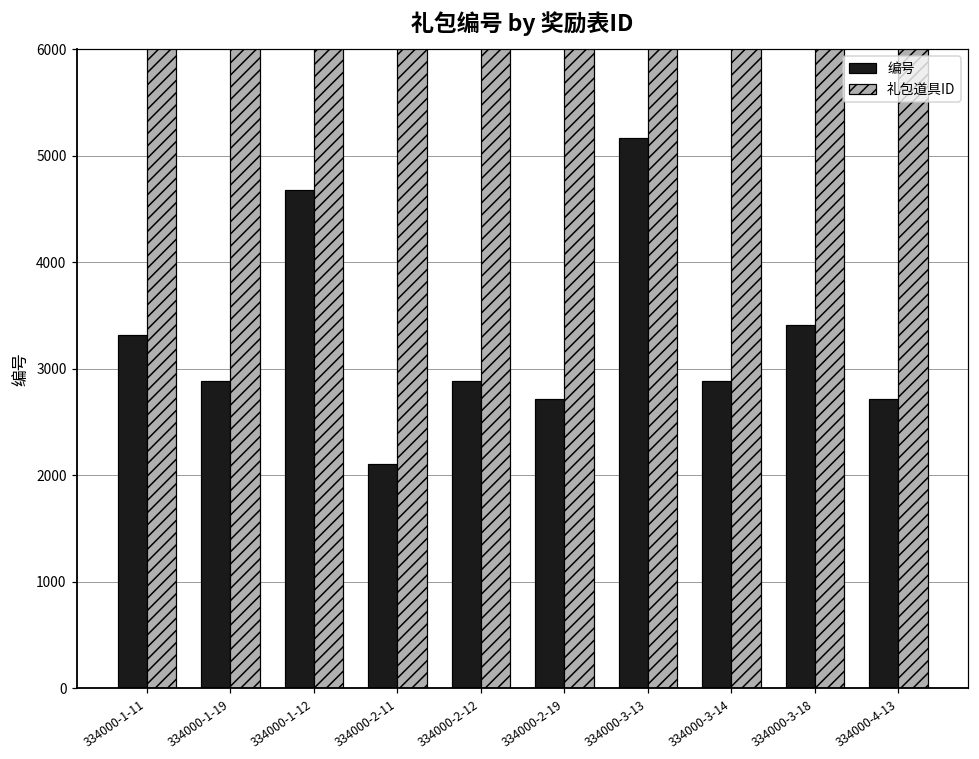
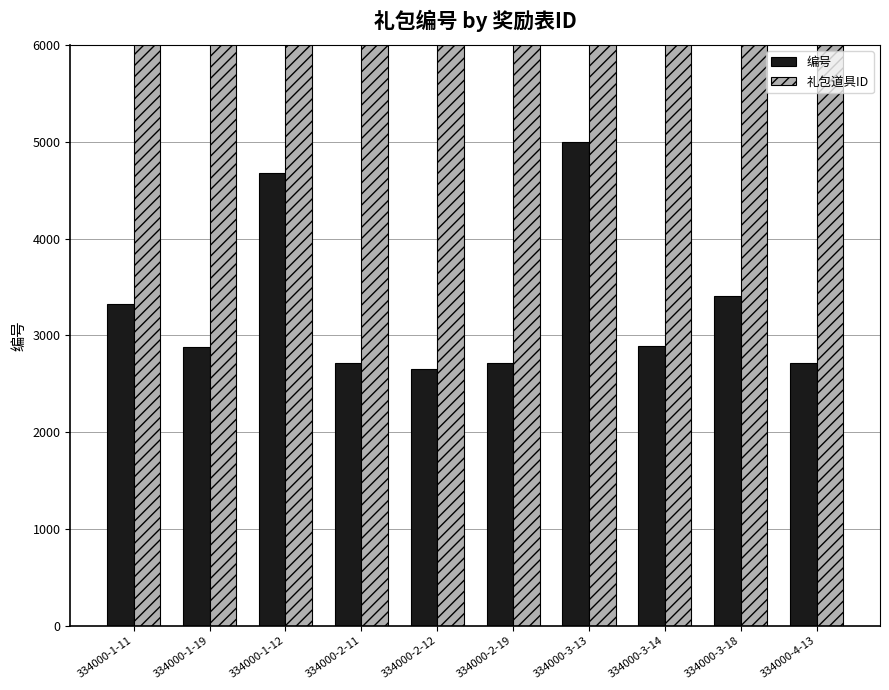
  {
    "编号": {
      "334000-1-11": 3300,
      "334000-1-19": 2900,
      "334000-1-12": 4700,
-     "334000-2-11": 2100,
-     "334000-2-12": 2900,
+     "334000-2-11": 2700,
+     "334000-2-12": 2700,
      "334000-2-19": 2700,
-     "334000-3-13": 5200,
+     "334000-3-13": 5000,
      "334000-3-14": 2900,
      "334000-3-18": 3400,
      "334000-4-13": 2700
    }
  }
